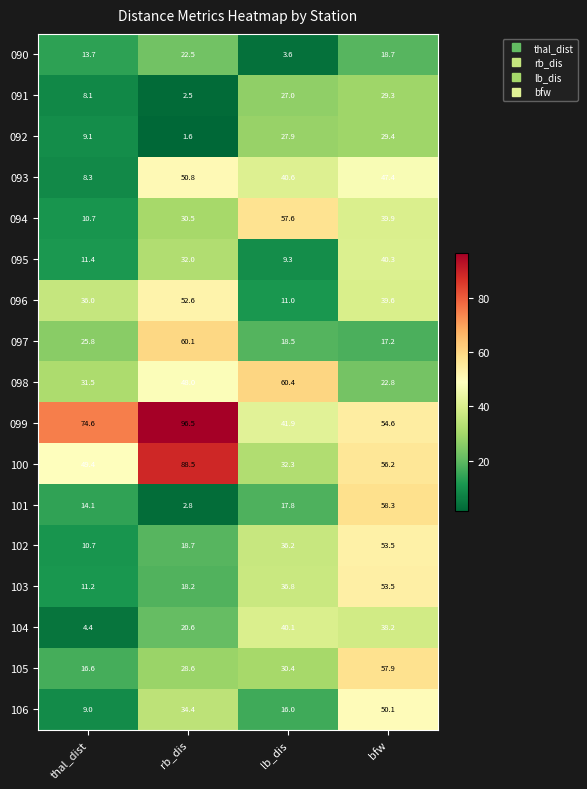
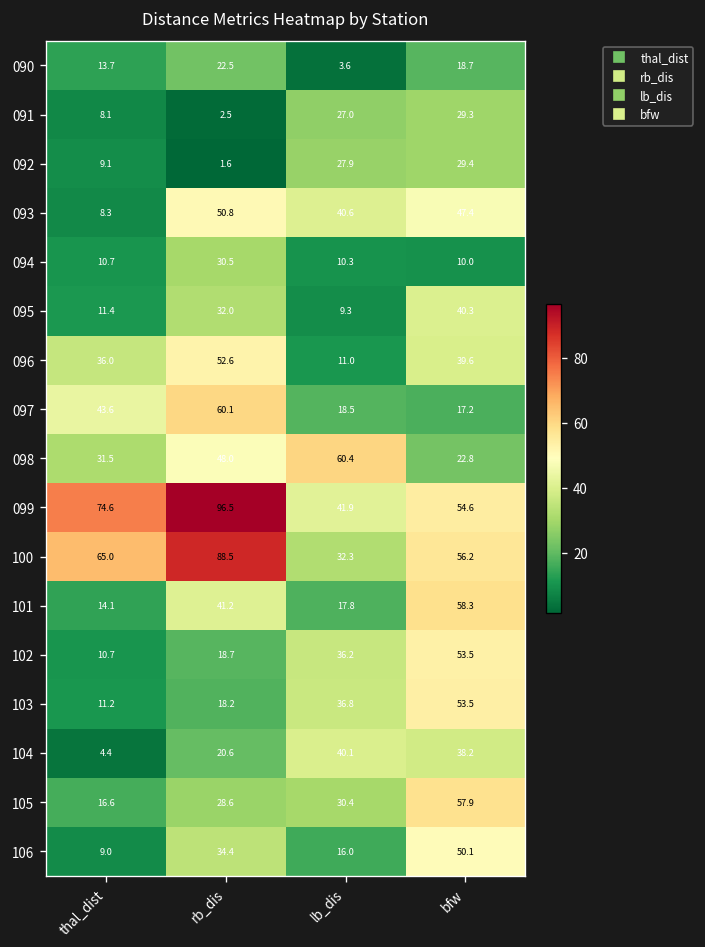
  {
    "090": {
      "thal_dist": 13.7,
      "rb_dis": 22.5,
      "lb_dis": 3.6,
      "bfw": 18.7
    },
    "091": {
      "thal_dist": 8.1,
      "rb_dis": 2.5,
      "lb_dis": 27.0,
      "bfw": 29.3
    },
    "092": {
      "thal_dist": 9.1,
      "rb_dis": 1.6,
      "lb_dis": 27.9,
      "bfw": 29.4
    },
    "093": {
      "thal_dist": 8.3,
      "rb_dis": 50.8,
      "lb_dis": 40.6,
      "bfw": 47.4
    },
    "094": {
      "thal_dist": 10.7,
      "rb_dis": 30.5,
-     "lb_dis": 57.6,
-     "bfw": 39.9
+     "lb_dis": 10.3,
+     "bfw": 10.0
    },
    "095": {
      "thal_dist": 11.4,
      "rb_dis": 32.0,
      "lb_dis": 9.3,
      "bfw": 40.3
    },
    "096": {
      "thal_dist": 36.0,
      "rb_dis": 52.6,
      "lb_dis": 11.0,
      "bfw": 39.6
    },
    "097": {
-     "thal_dist": 25.8,
+     "thal_dist": 43.6,
      "rb_dis": 60.1,
      "lb_dis": 18.5,
      "bfw": 17.2
    },
    "098": {
      "thal_dist": 31.5,
      "rb_dis": 48.0,
      "lb_dis": 60.4,
      "bfw": 22.8
    },
    "099": {
      "thal_dist": 74.6,
      "rb_dis": 96.5,
      "lb_dis": 41.9,
      "bfw": 54.6
    },
    "100": {
-     "thal_dist": 49.4,
+     "thal_dist": 65.0,
      "rb_dis": 88.5,
      "lb_dis": 32.3,
      "bfw": 56.2
    },
    "101": {
      "thal_dist": 14.1,
-     "rb_dis": 2.8,
+     "rb_dis": 41.2,
      "lb_dis": 17.8,
      "bfw": 58.3
    },
    "102": {
      "thal_dist": 10.7,
      "rb_dis": 18.7,
      "lb_dis": 36.2,
      "bfw": 53.5
    },
    "103": {
      "thal_dist": 11.2,
      "rb_dis": 18.2,
      "lb_dis": 36.8,
      "bfw": 53.5
    },
    "104": {
      "thal_dist": 4.4,
      "rb_dis": 20.6,
      "lb_dis": 40.1,
      "bfw": 38.2
    },
    "105": {
      "thal_dist": 16.6,
      "rb_dis": 28.6,
      "lb_dis": 30.4,
      "bfw": 57.9
    },
    "106": {
      "thal_dist": 9.0,
      "rb_dis": 34.4,
      "lb_dis": 16.0,
      "bfw": 50.1
    }
  }
